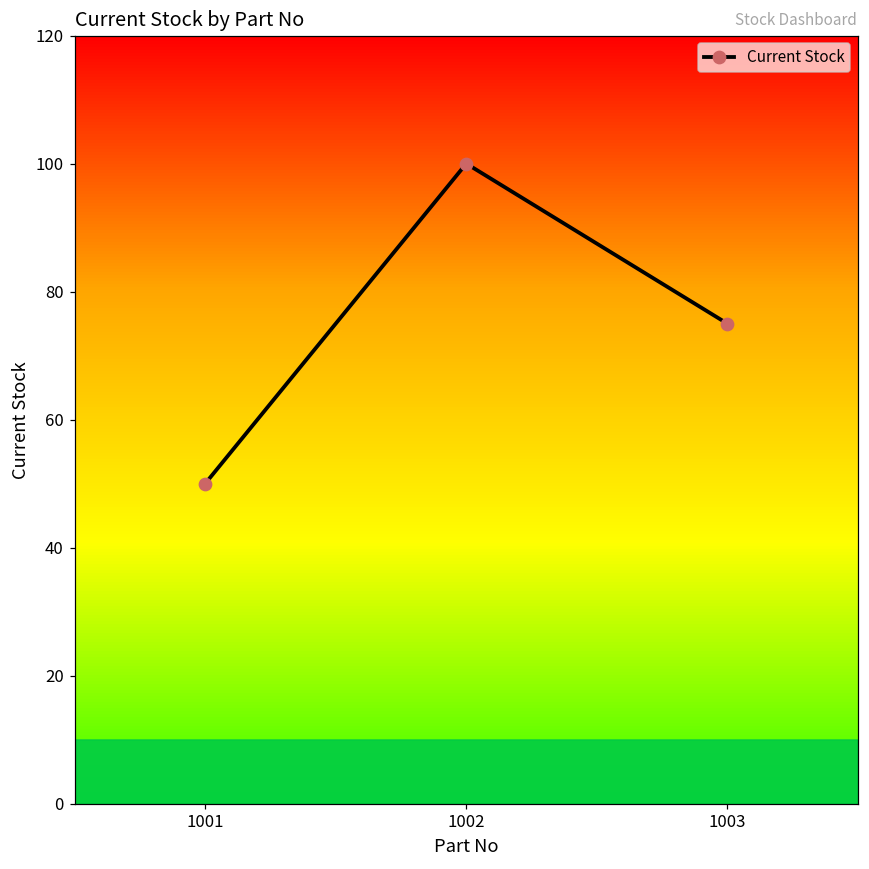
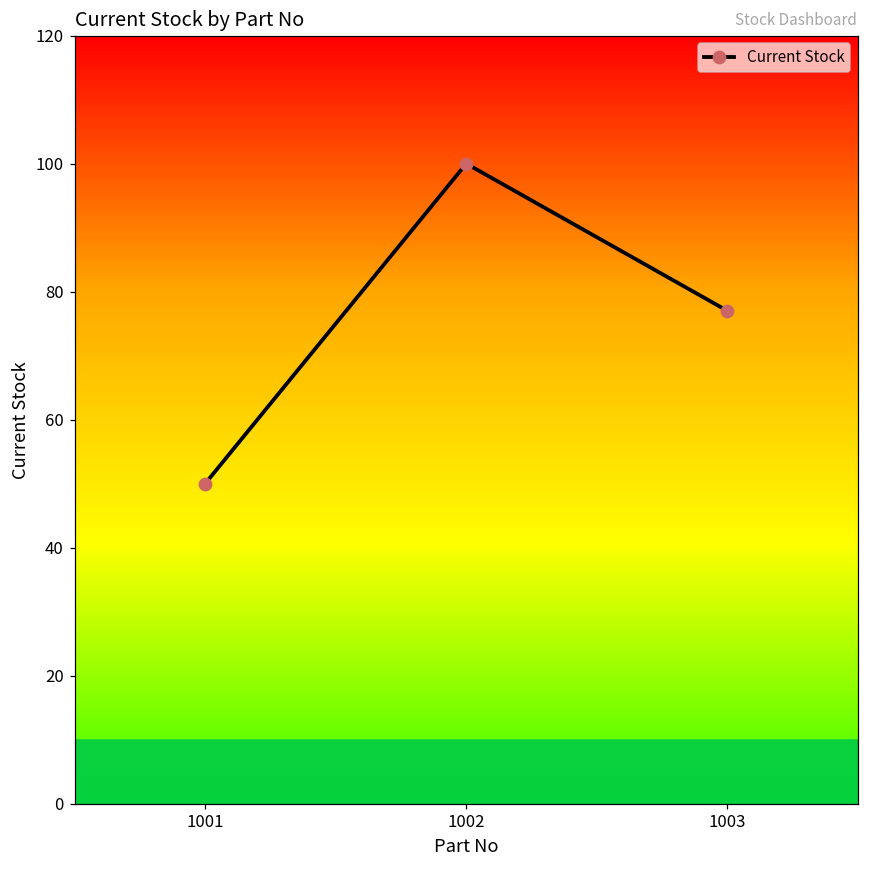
  {
    "1001": 50,
    "1002": 100,
-   "1003": 75
+   "1003": 77
  }
